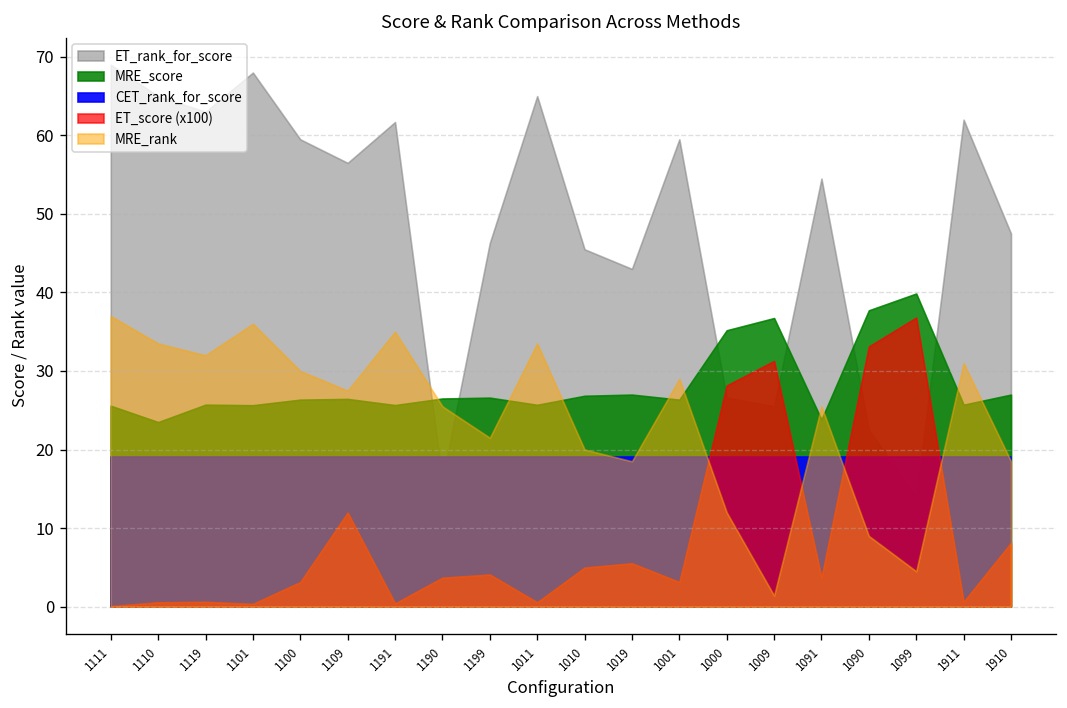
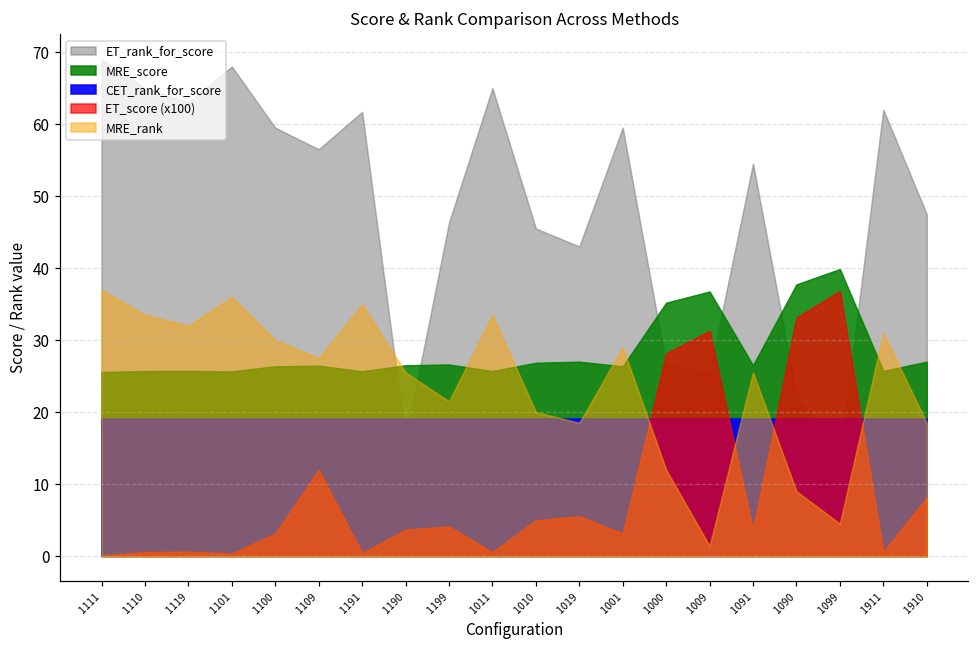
  {
    "ET_rank_for_score": {
      "1101": 68,
      "1100": 60,
      "1109": 57,
      "1191": 62,
      "1190": 16,
      "1199": 46,
      "1011": 65,
      "1010": 46,
      "1019": 43,
      "1001": 60,
      "1000": 27,
      "1009": 26,
      "1091": 55,
      "1090": 23,
      "1099": 14,
      "1911": 62,
      "1910": 48
    },
    "MRE_score": {
      "1111": 26,
-     "1110": 23,
+     "1110": 26,
      "1119": 26,
      "1101": 26,
      "1100": 26,
      "1109": 26,
      "1191": 26,
      "1190": 26,
      "1199": 27,
      "1011": 26,
      "1010": 27,
      "1019": 27,
      "1001": 26,
      "1000": 35,
      "1009": 37,
-     "1091": 24,
+     "1091": 26,
      "1090": 38,
      "1099": 40,
      "1911": 26,
      "1910": 27
    },
    "CET_rank_for_score": {
      "1111": 19,
      "1110": 19,
      "1119": 19,
      "1101": 19,
      "1100": 19,
      "1109": 19,
      "1191": 19,
      "1190": 19,
      "1199": 19,
      "1011": 19,
      "1010": 19,
      "1019": 19,
      "1001": 19,
      "1000": 19,
      "1009": 19,
      "1091": 19,
      "1090": 19,
      "1099": 19,
      "1911": 19,
      "1910": 19
    },
    "ET_score (x100)": {
      "1110": 1,
      "1119": 1,
      "1100": 3,
      "1109": 12,
      "1191": 0,
      "1190": 4,
      "1199": 4,
      "1011": 1,
      "1010": 5,
      "1019": 6,
      "1001": 3,
      "1000": 28,
      "1009": 31,
      "1091": 4,
      "1090": 33,
      "1099": 37,
      "1911": 1,
      "1910": 8
    },
    "MRE_rank": {
      "1111": 37,
      "1110": 34,
      "1119": 32,
      "1101": 36,
      "1100": 30,
      "1109": 28,
      "1191": 35,
      "1190": 26,
      "1199": 22,
      "1011": 34,
      "1010": 20,
      "1019": 19,
      "1001": 29,
      "1000": 12,
      "1009": 1,
      "1091": 26,
      "1090": 9,
      "1099": 5,
      "1911": 31,
      "1910": 19
    }
  }
